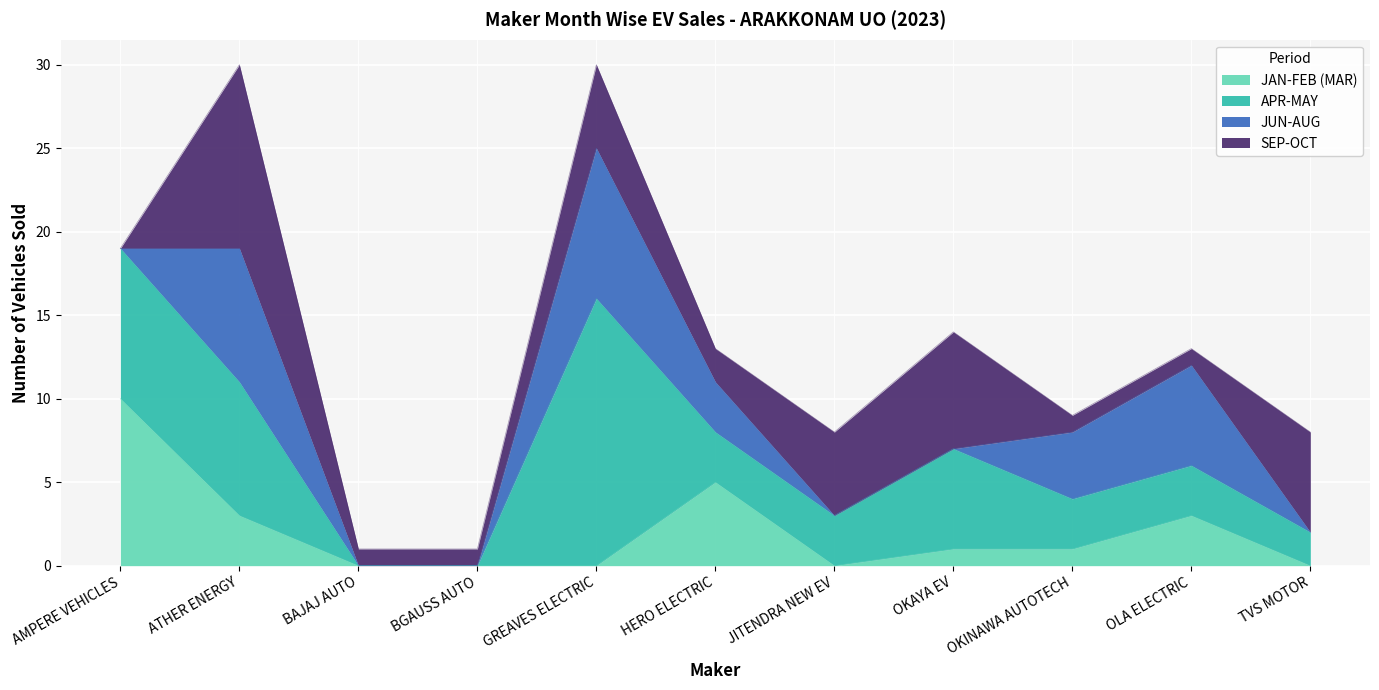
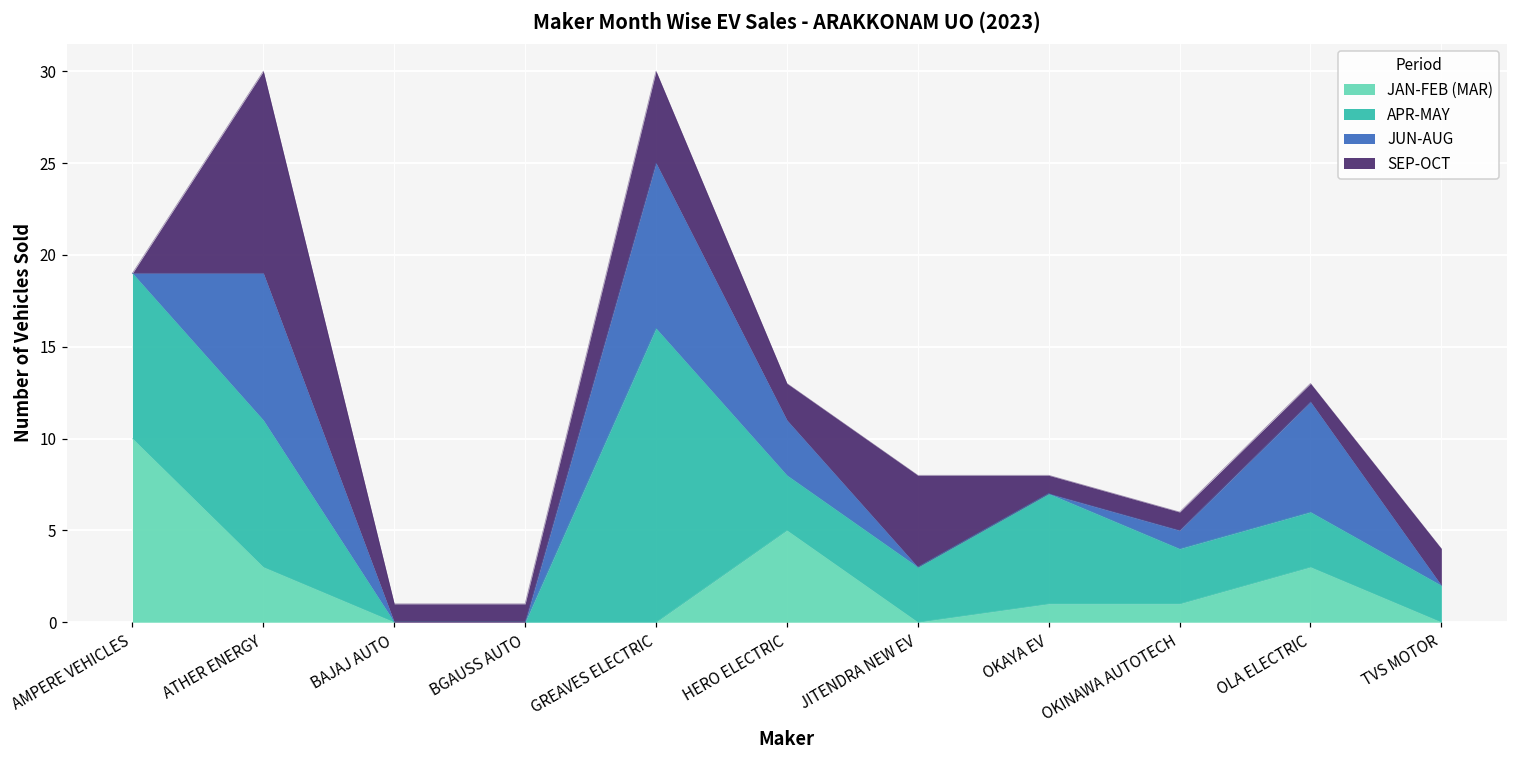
  {
    "JAN-FEB (MAR)": {
      "AMPERE VEHICLES": 10,
      "ATHER ENERGY": 3,
      "GREAVES ELECTRIC": 0,
      "HERO ELECTRIC": 5,
      "JITENDRA NEW EV": 0,
      "OKAYA EV": 1,
      "OKINAWA AUTOTECH": 1,
      "OLA ELECTRIC": 3,
      "TVS MOTOR": 0
    },
    "APR-MAY": {
      "ATHER ENERGY": 8,
      "GREAVES ELECTRIC": 16,
      "HERO ELECTRIC": 3,
      "OKINAWA AUTOTECH": 3,
      "OLA ELECTRIC": 3
    },
    "JUN-AUG": {
      "ATHER ENERGY": 8,
      "GREAVES ELECTRIC": 9,
      "HERO ELECTRIC": 3,
-     "OKINAWA AUTOTECH": 4,
+     "OKINAWA AUTOTECH": 1,
      "OLA ELECTRIC": 6
    },
    "SEP-OCT": {
      "ATHER ENERGY": 11,
      "BAJAJ AUTO": 1,
      "BGAUSS AUTO": 1,
      "GREAVES ELECTRIC": 5,
      "HERO ELECTRIC": 2,
      "JITENDRA NEW EV": 5,
-     "OKAYA EV": 7,
+     "OKAYA EV": 1,
      "OKINAWA AUTOTECH": 1,
      "OLA ELECTRIC": 1,
-     "TVS MOTOR": 6
+     "TVS MOTOR": 2
    }
  }
